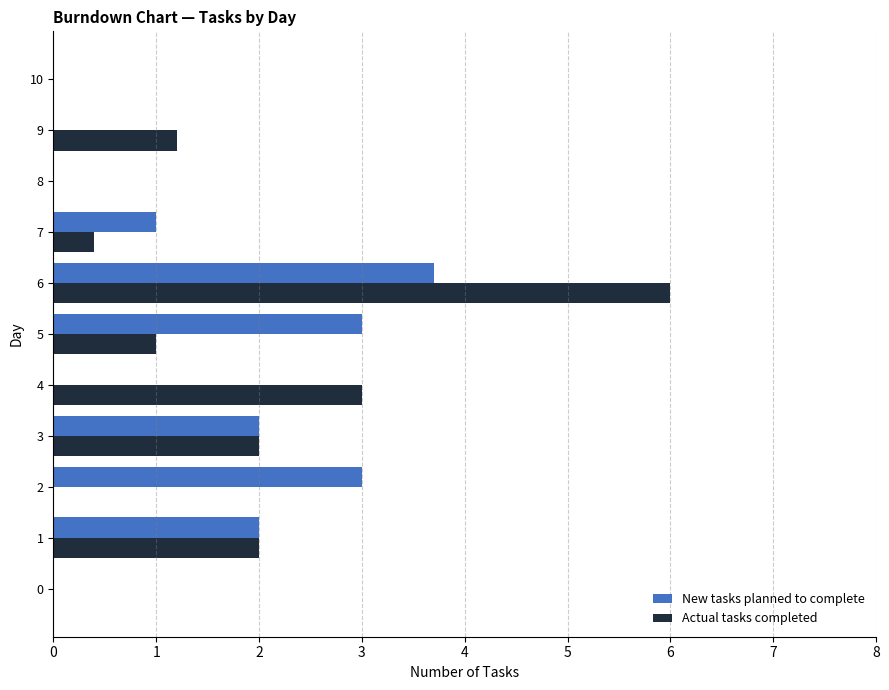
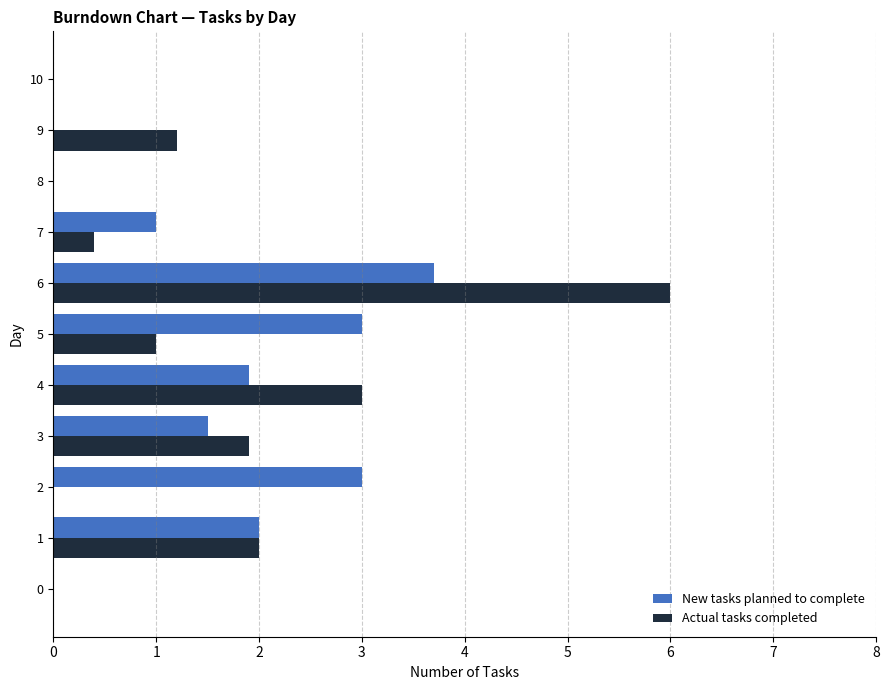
  {
    "New tasks planned to complete": {
      "10": 0.0,
      "9": 0.0,
      "8": 0.0,
      "7": 1.0,
      "6": 3.7,
      "5": 3.0,
-     "4": 0.0,
-     "3": 2.0,
+     "4": 1.9,
+     "3": 1.5,
      "2": 3.0,
      "1": 2.0,
      "0": 0.0
    },
    "Actual tasks completed": {
      "10": 0.0,
      "9": 1.2,
      "8": 0.0,
      "7": 0.4,
      "6": 6.0,
      "5": 1.0,
      "4": 3.0,
-     "3": 2.0,
+     "3": 1.9,
      "2": 0.0,
      "1": 2.0,
      "0": 0.0
    }
  }
